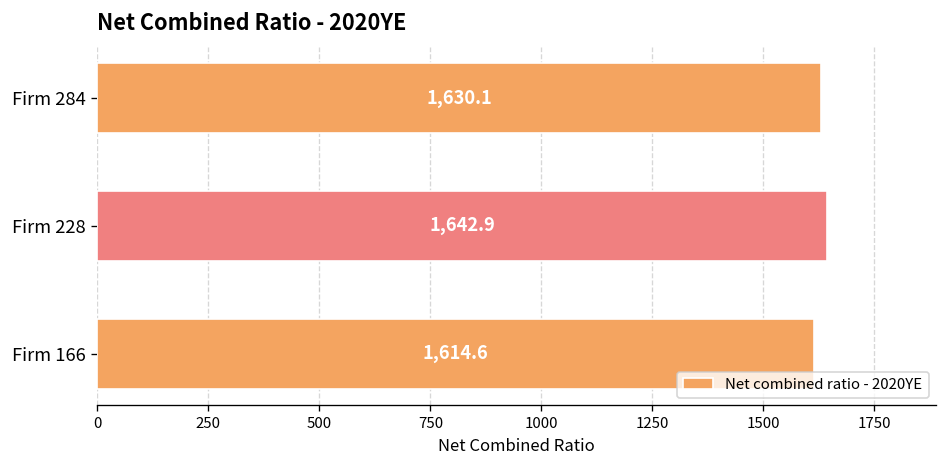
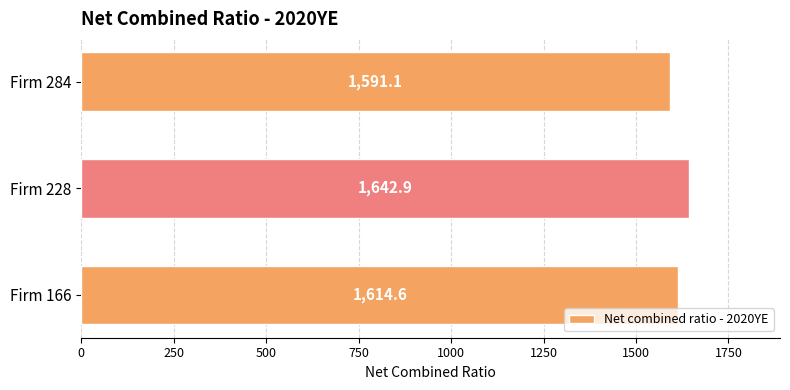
  {
-   "Firm 284": "1,630.1",
+   "Firm 284": "1,591.1",
    "Firm 228": "1,642.9",
    "Firm 166": "1,614.6"
  }
